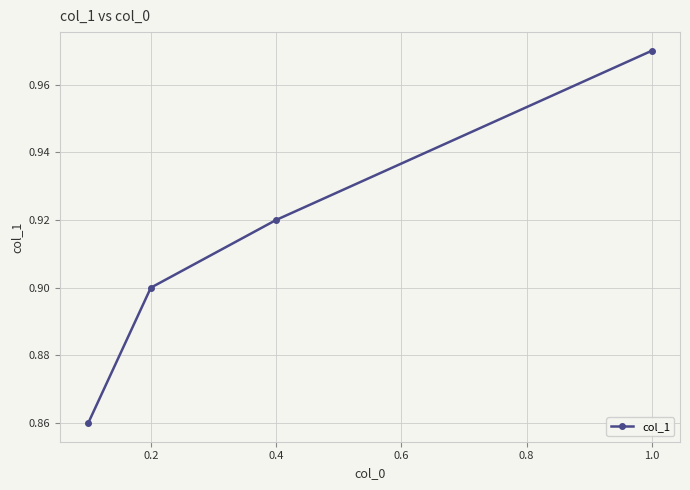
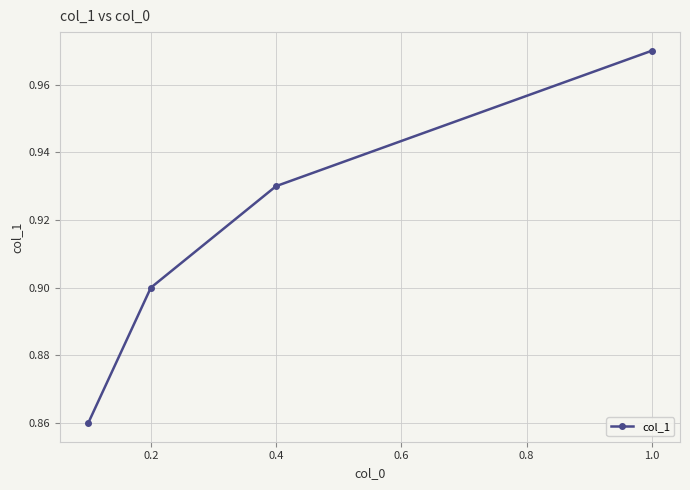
  {
    "0.2": 0.90,
-   "0.4": 0.92,
+   "0.4": 0.93,
    "1.0": 0.97
  }
